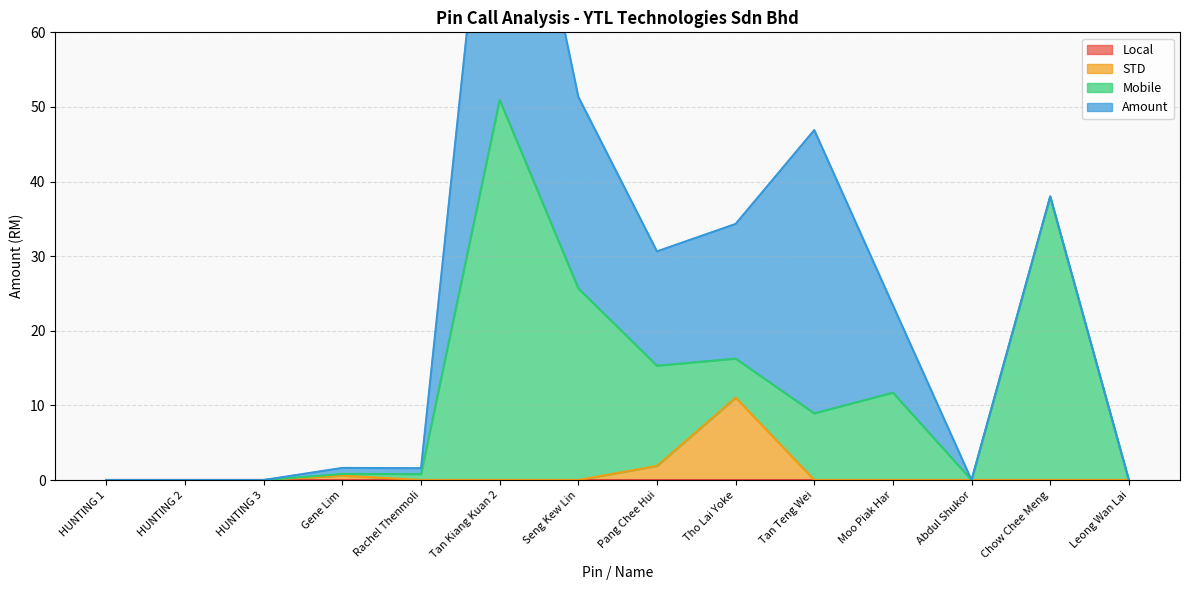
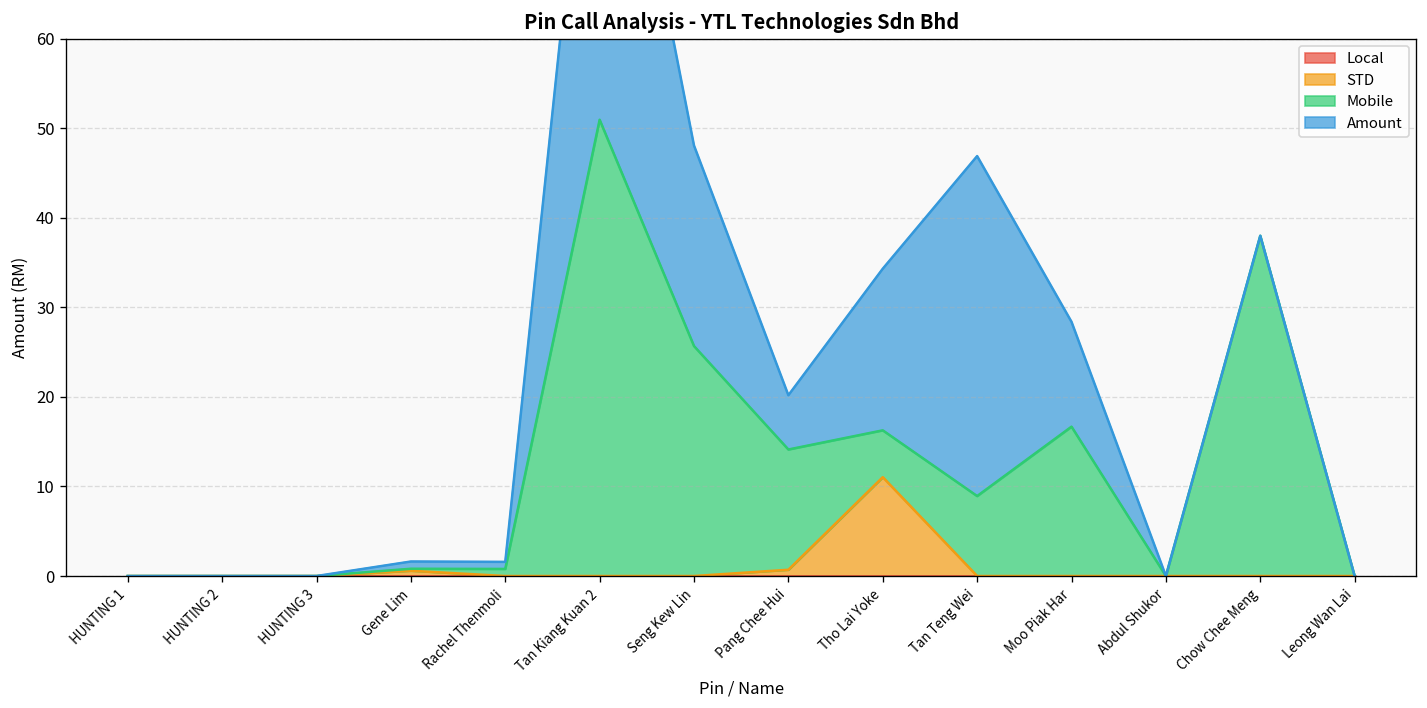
  {
    "Local": {
      "Gene Lim": 0,
      "Pang Chee Hui": 0,
      "Tho Lai Yoke": 0
    },
    "STD": {
-     "Pang Chee Hui": 2,
+     "Pang Chee Hui": 1,
      "Tho Lai Yoke": 11
    },
    "Mobile": {
      "Rachel Thenmoli": 1,
      "Tan Kiang Kuan 2": 51,
      "Seng Kew Lin": 26,
      "Pang Chee Hui": 13,
      "Tho Lai Yoke": 5,
      "Tan Teng Wei": 9,
-     "Moo Piak Har": 12
+     "Moo Piak Har": 17
    },
    "Amount": {
      "Gene Lim": 1,
      "Rachel Thenmoli": 1,
-     "Seng Kew Lin": 26,
-     "Pang Chee Hui": 15,
+     "Seng Kew Lin": 22,
+     "Pang Chee Hui": 6,
      "Tho Lai Yoke": 18,
      "Tan Teng Wei": 38,
      "Moo Piak Har": 12
    }
  }
